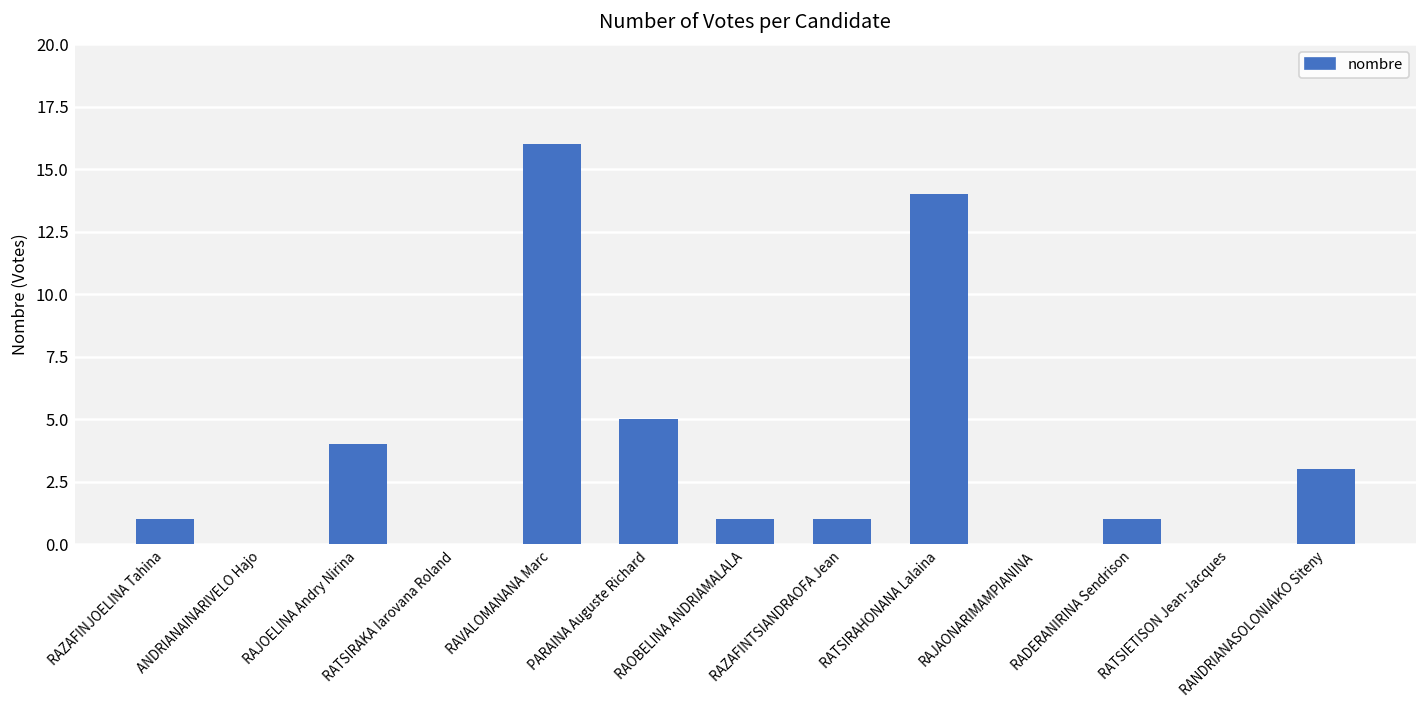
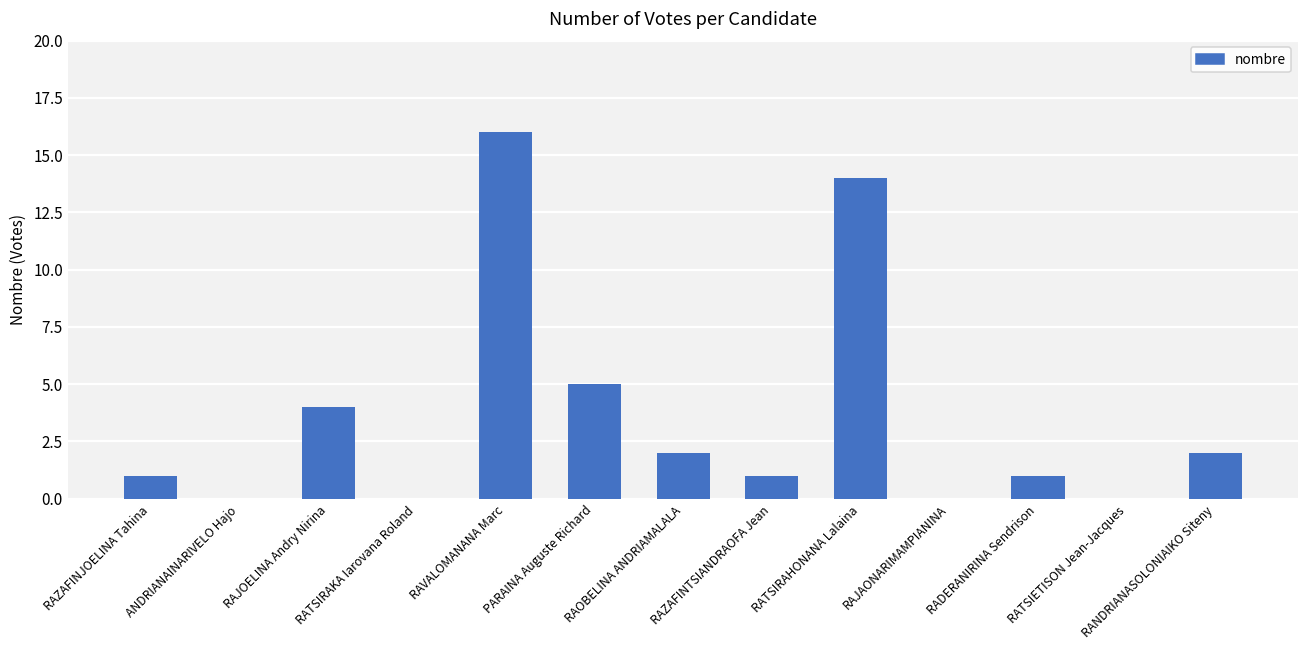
  {
    "RAZAFINJOELINA Tahina": 1,
    "ANDRIANAINARIVELO Hajo": 0,
    "RAJOELINA Andry Nirina": 4,
    "RATSIRAKA Iarovana Roland": 0,
    "RAVALOMANANA Marc": 16,
    "PARAINA Auguste Richard": 5,
-   "RAOBELINA ANDRIAMALALA": 1,
+   "RAOBELINA ANDRIAMALALA": 2,
    "RAZAFINTSIANDRAOFA Jean": 1,
    "RATSIRAHONANA Lalaina": 14,
    "RAJAONARIMAMPIANINA": 0,
    "RADERANIRINA Sendrison": 1,
    "RATSIETISON Jean-Jacques": 0,
-   "RANDRIANASOLONIAIKO Siteny": 3
+   "RANDRIANASOLONIAIKO Siteny": 2
  }
